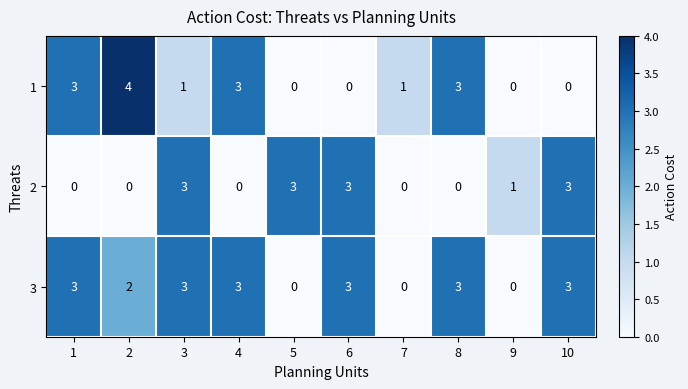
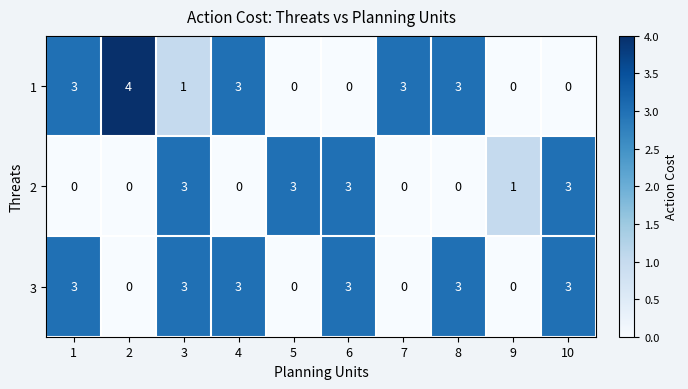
  {
    "1": {
      "1": 3,
      "2": 4,
      "3": 1,
      "4": 3,
      "5": 0,
      "6": 0,
-     "7": 1,
+     "7": 3,
      "8": 3,
      "9": 0,
      "10": 0
    },
    "2": {
      "1": 0,
      "2": 0,
      "3": 3,
      "4": 0,
      "5": 3,
      "6": 3,
      "7": 0,
      "8": 0,
      "9": 1,
      "10": 3
    },
    "3": {
      "1": 3,
-     "2": 2,
+     "2": 0,
      "3": 3,
      "4": 3,
      "5": 0,
      "6": 3,
      "7": 0,
      "8": 3,
      "9": 0,
      "10": 3
    }
  }
